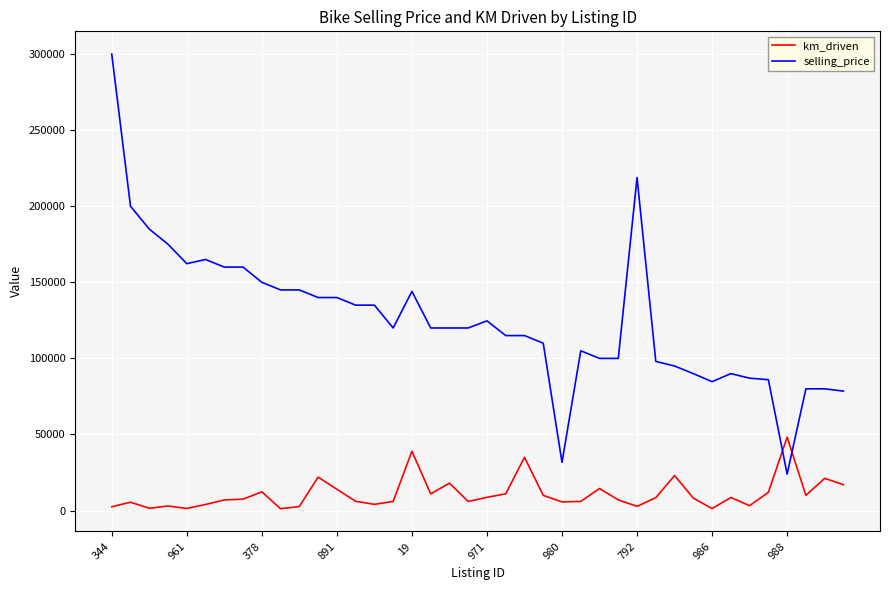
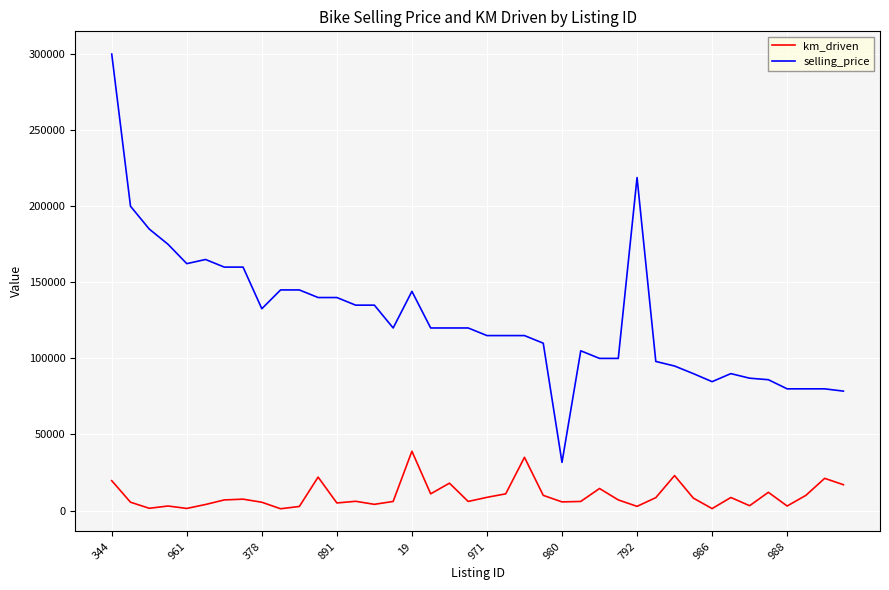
  {
    "km_driven": {
-     "344": 3000,
+     "344": 20000,
      "961": 1000,
-     "378": 12000,
-     "891": 14000,
+     "378": 5000,
+     "891": 5000,
      "19": 39000,
      "971": 9000,
      "980": 6000,
      "792": 3000,
      "986": 1000,
-     "988": 48000
+     "988": 3000
    },
    "selling_price": {
      "344": 300000,
      "961": 162000,
-     "378": 150000,
+     "378": 133000,
      "891": 140000,
      "19": 144000,
-     "971": 125000,
+     "971": 115000,
      "980": 32000,
      "792": 219000,
      "986": 85000,
-     "988": 24000
+     "988": 80000
    }
  }
